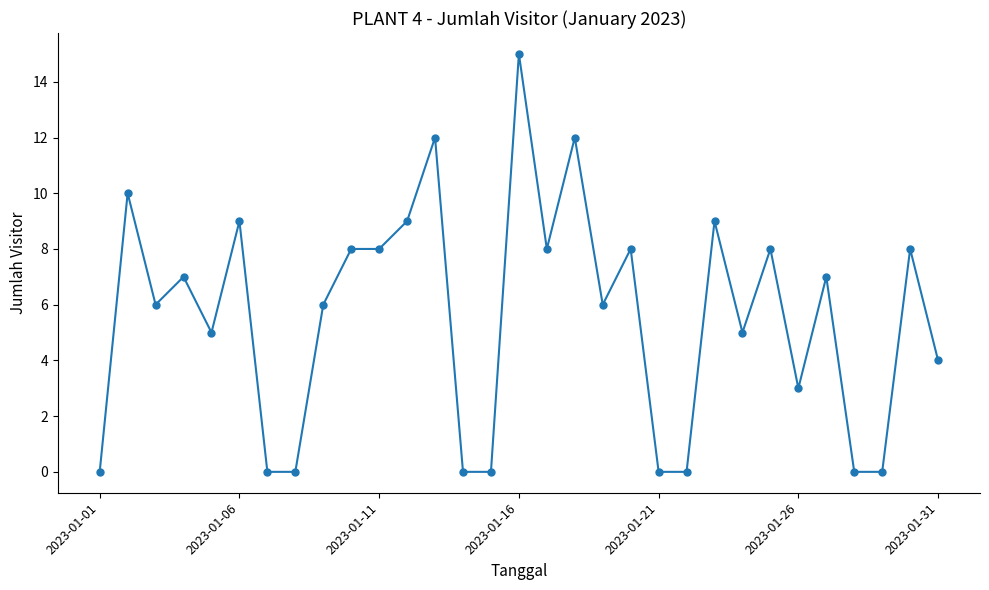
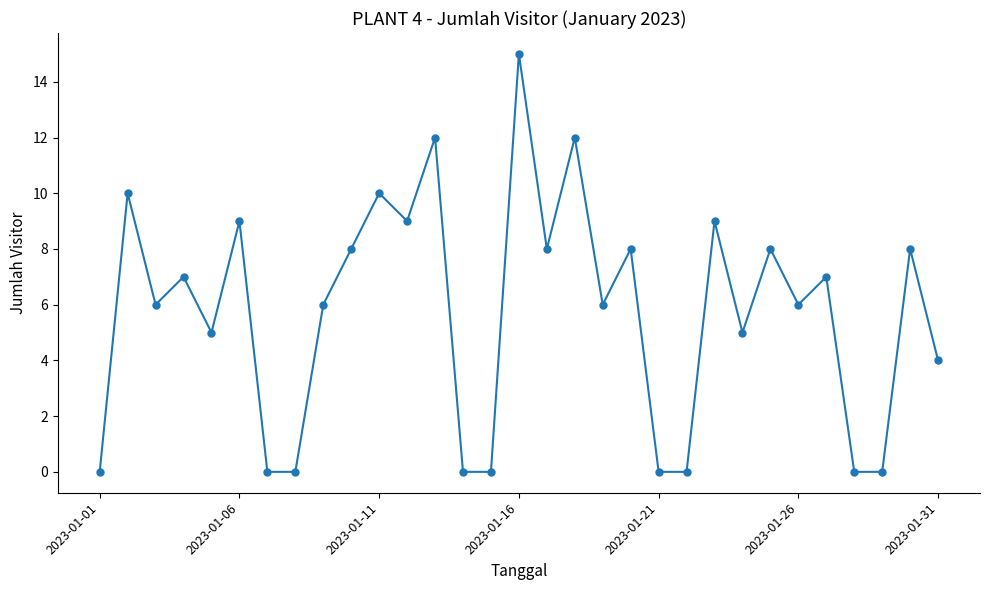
  {
    "2023-01-01": 0,
    "2023-01-06": 9,
-   "2023-01-11": 8,
+   "2023-01-11": 10,
    "2023-01-16": 15,
    "2023-01-21": 0,
-   "2023-01-26": 3,
+   "2023-01-26": 6,
    "2023-01-31": 4
  }
